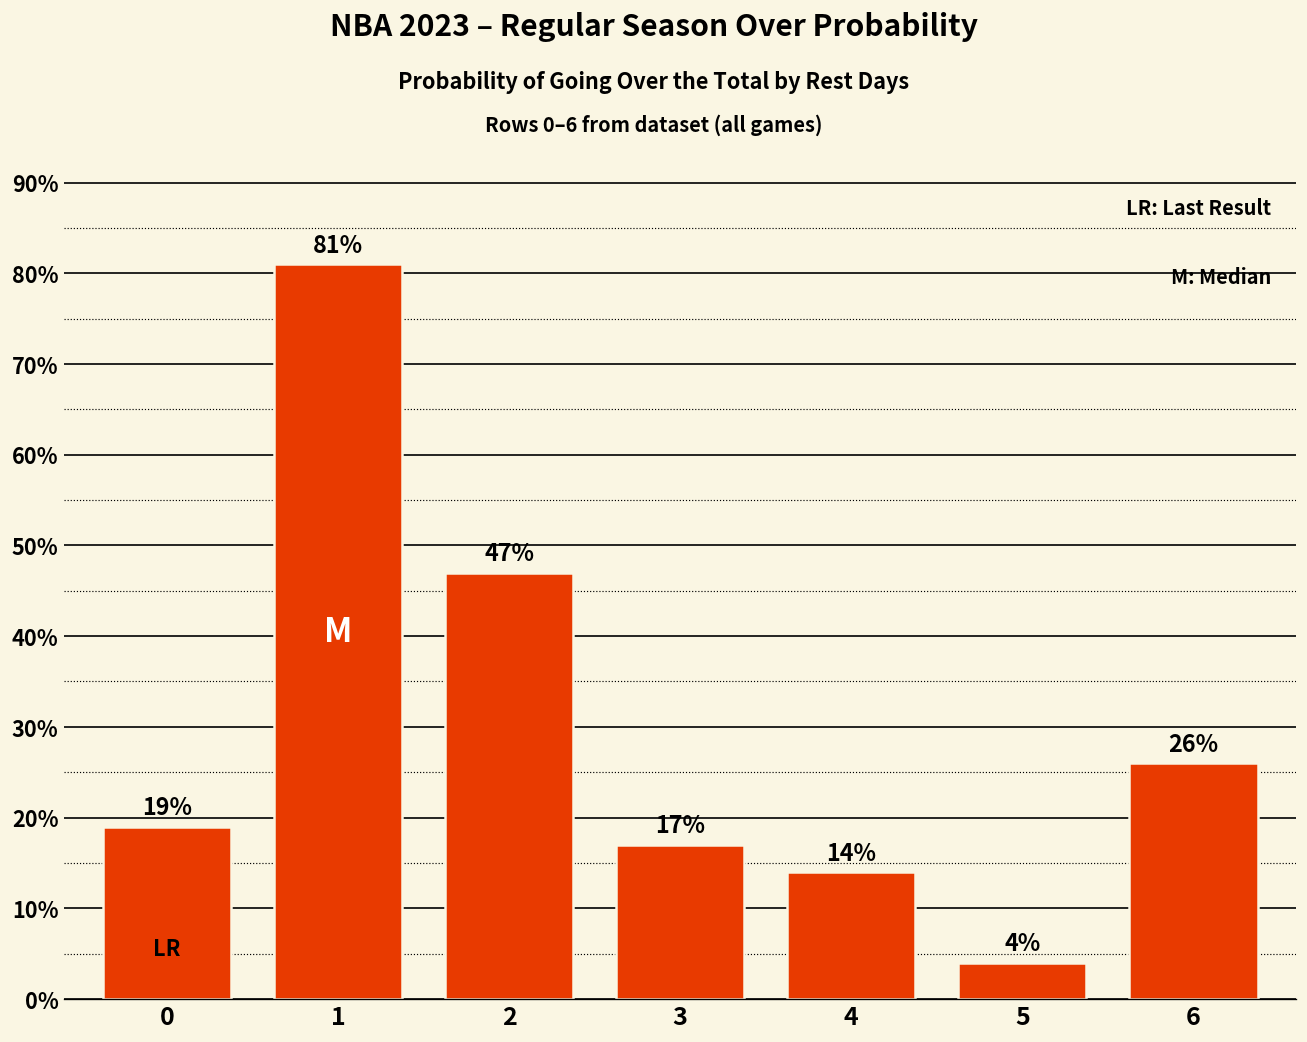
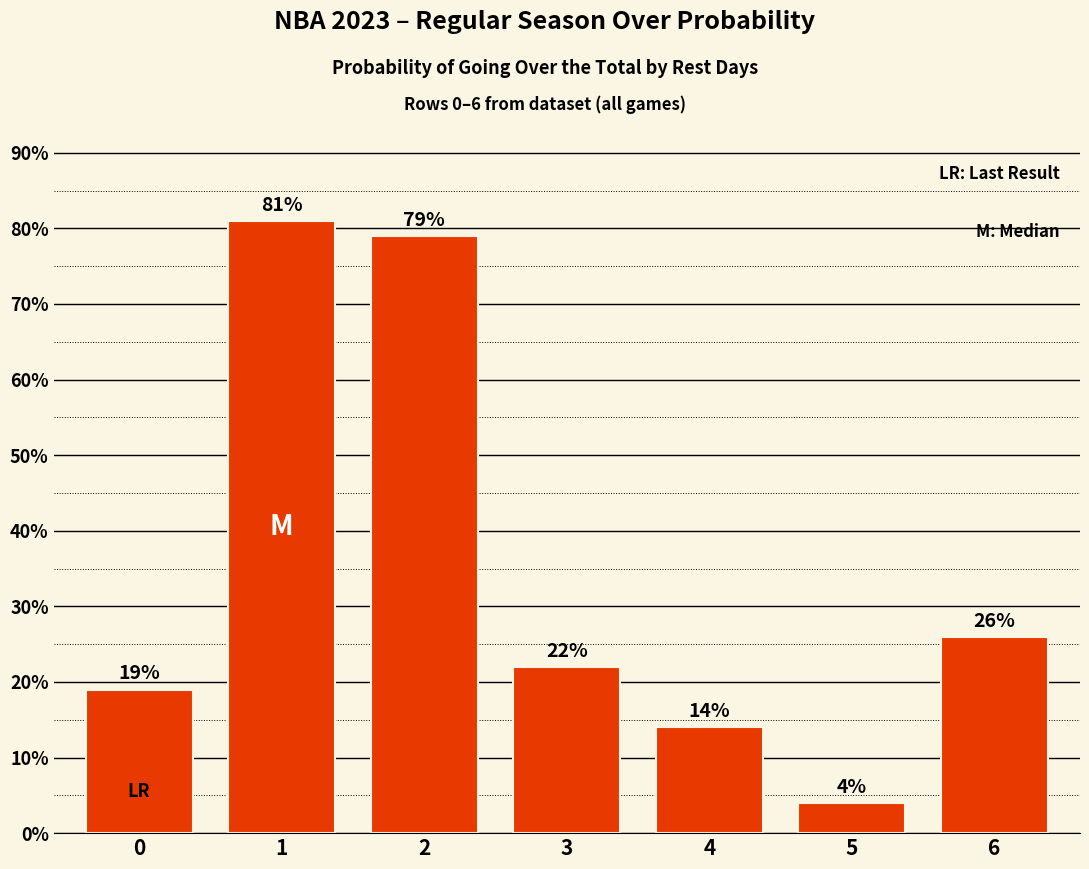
  {
    "0": "19%",
    "1": "81%",
-   "2": "47%",
-   "3": "17%",
+   "2": "79%",
+   "3": "22%",
    "4": "14%",
    "5": "4%",
    "6": "26%"
  }
